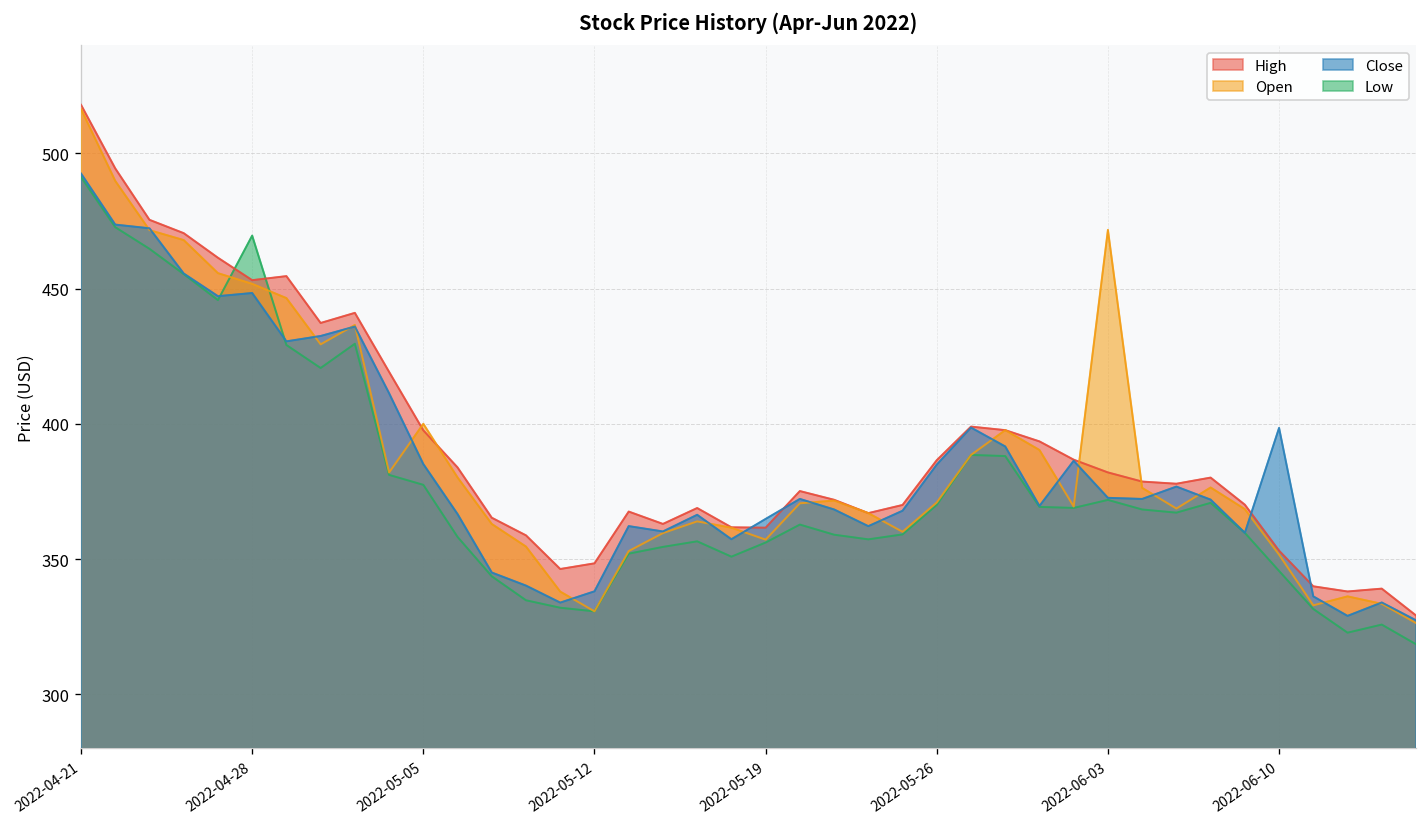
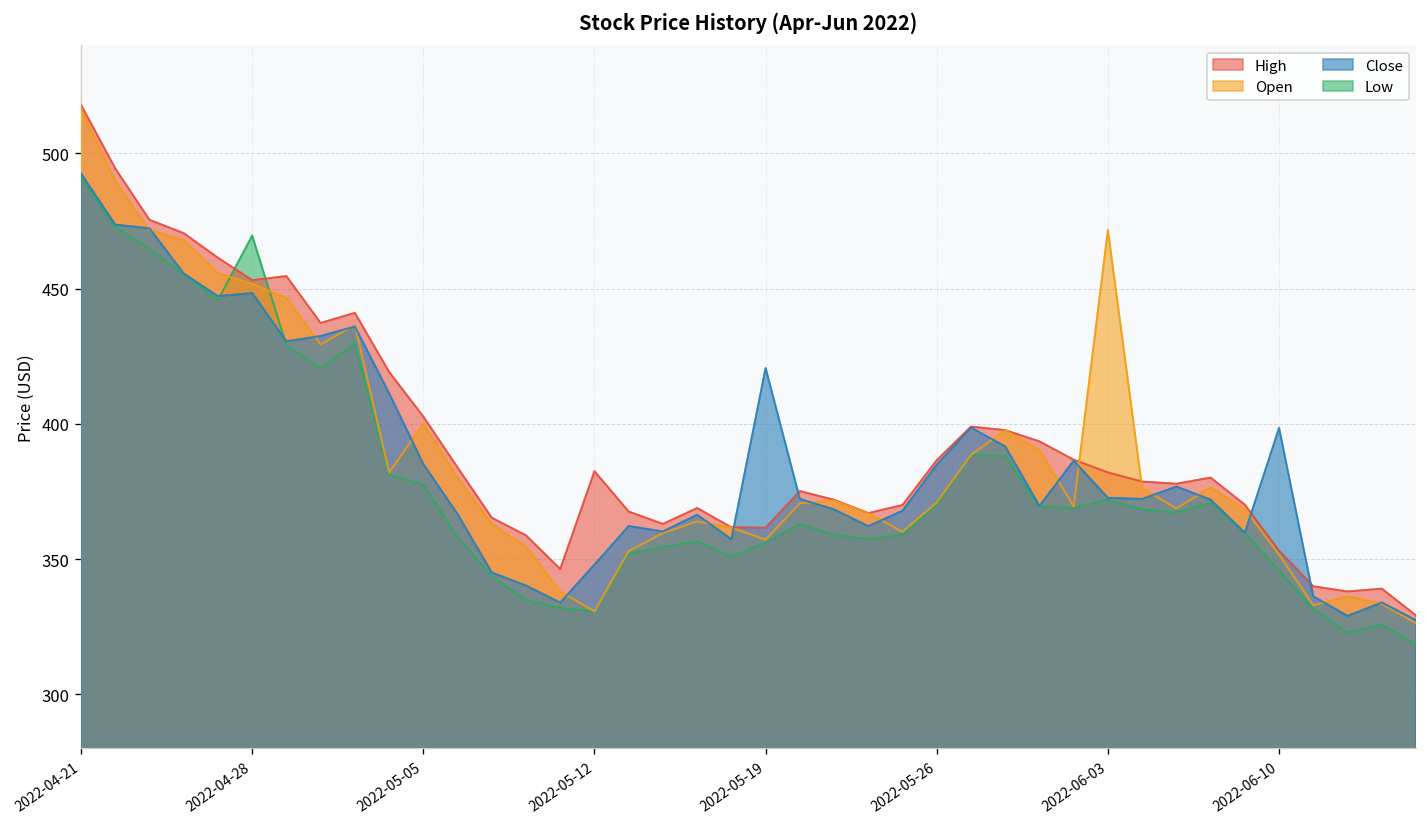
  {
    "High": {
      "2022-04-21": 518,
      "2022-04-28": 453,
-     "2022-05-05": 398,
-     "2022-05-12": 348,
+     "2022-05-05": 403,
+     "2022-05-12": 382,
      "2022-05-19": 362,
      "2022-05-26": 387,
      "2022-06-03": 382,
      "2022-06-10": 353
    },
    "Open": {
      "2022-04-21": 516,
      "2022-04-28": 452,
      "2022-05-05": 400,
      "2022-06-03": 472,
      "2022-06-10": 352
    },
    "Close": {
      "2022-04-21": 493,
      "2022-04-28": 448,
      "2022-05-05": 385,
-     "2022-05-12": 338,
-     "2022-05-19": 365,
+     "2022-05-12": 348,
+     "2022-05-19": 421,
      "2022-05-26": 385,
      "2022-06-10": 398
    },
    "Low": {
      "2022-04-21": 491,
      "2022-04-28": 470,
      "2022-05-05": 377,
      "2022-06-10": 346
    }
  }
